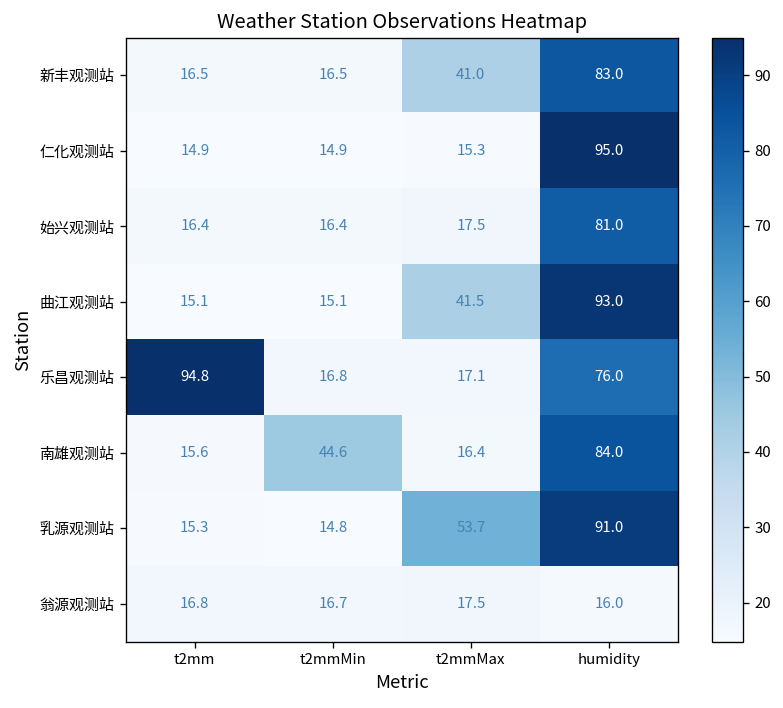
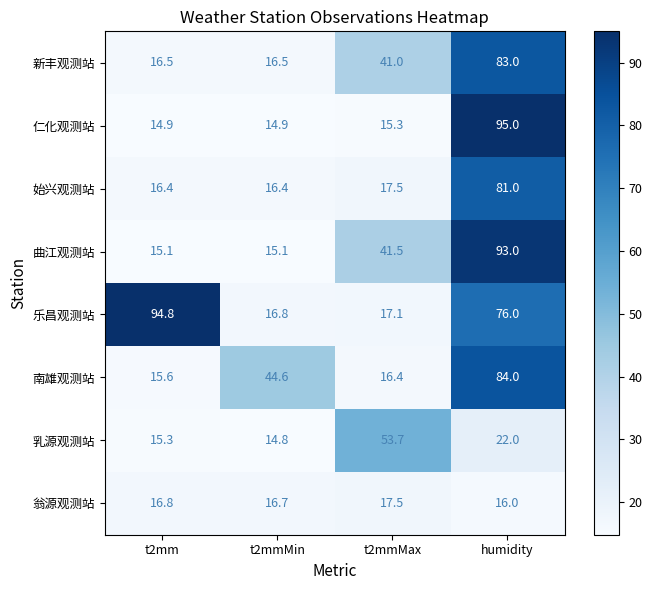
  {
    "新丰观测站": {
      "t2mm": 16.5,
      "t2mmMin": 16.5,
      "t2mmMax": 41.0,
      "humidity": 83.0
    },
    "仁化观测站": {
      "t2mm": 14.9,
      "t2mmMin": 14.9,
      "t2mmMax": 15.3,
      "humidity": 95.0
    },
    "始兴观测站": {
      "t2mm": 16.4,
      "t2mmMin": 16.4,
      "t2mmMax": 17.5,
      "humidity": 81.0
    },
    "曲江观测站": {
      "t2mm": 15.1,
      "t2mmMin": 15.1,
      "t2mmMax": 41.5,
      "humidity": 93.0
    },
    "乐昌观测站": {
      "t2mm": 94.8,
      "t2mmMin": 16.8,
      "t2mmMax": 17.1,
      "humidity": 76.0
    },
    "南雄观测站": {
      "t2mm": 15.6,
      "t2mmMin": 44.6,
      "t2mmMax": 16.4,
      "humidity": 84.0
    },
    "乳源观测站": {
      "t2mm": 15.3,
      "t2mmMin": 14.8,
-     "humidity": 91.0
+     "humidity": 22.0
    },
    "翁源观测站": {
      "t2mm": 16.8,
      "t2mmMin": 16.7,
      "t2mmMax": 17.5,
      "humidity": 16.0
    }
  }
